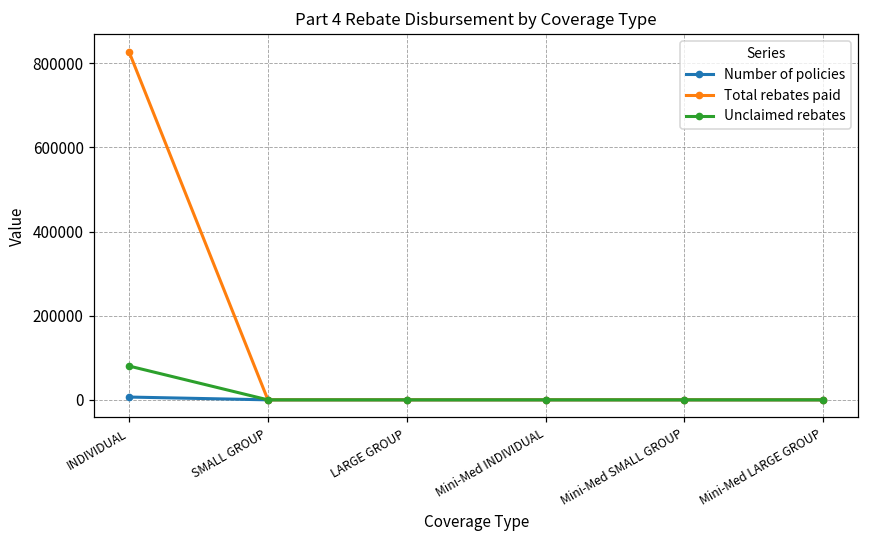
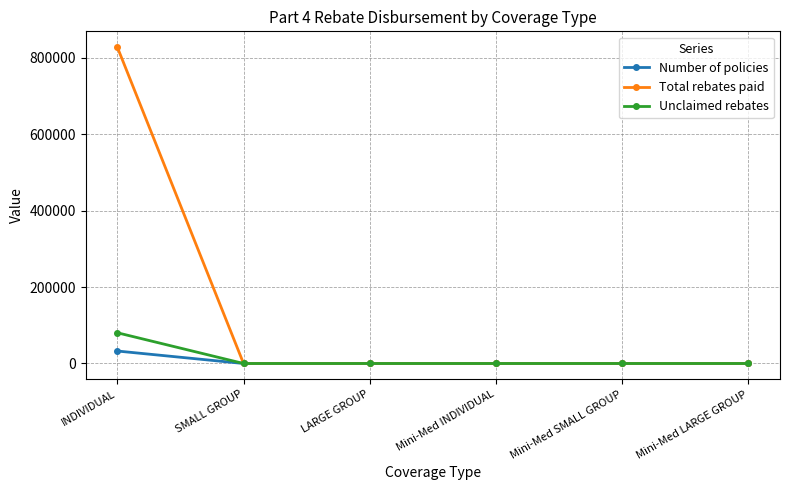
  {
    "Number of policies": {
-     "INDIVIDUAL": 10000
+     "INDIVIDUAL": 30000
    },
    "Total rebates paid": {
      "INDIVIDUAL": 830000
    },
    "Unclaimed rebates": {
      "INDIVIDUAL": 80000
    }
  }
